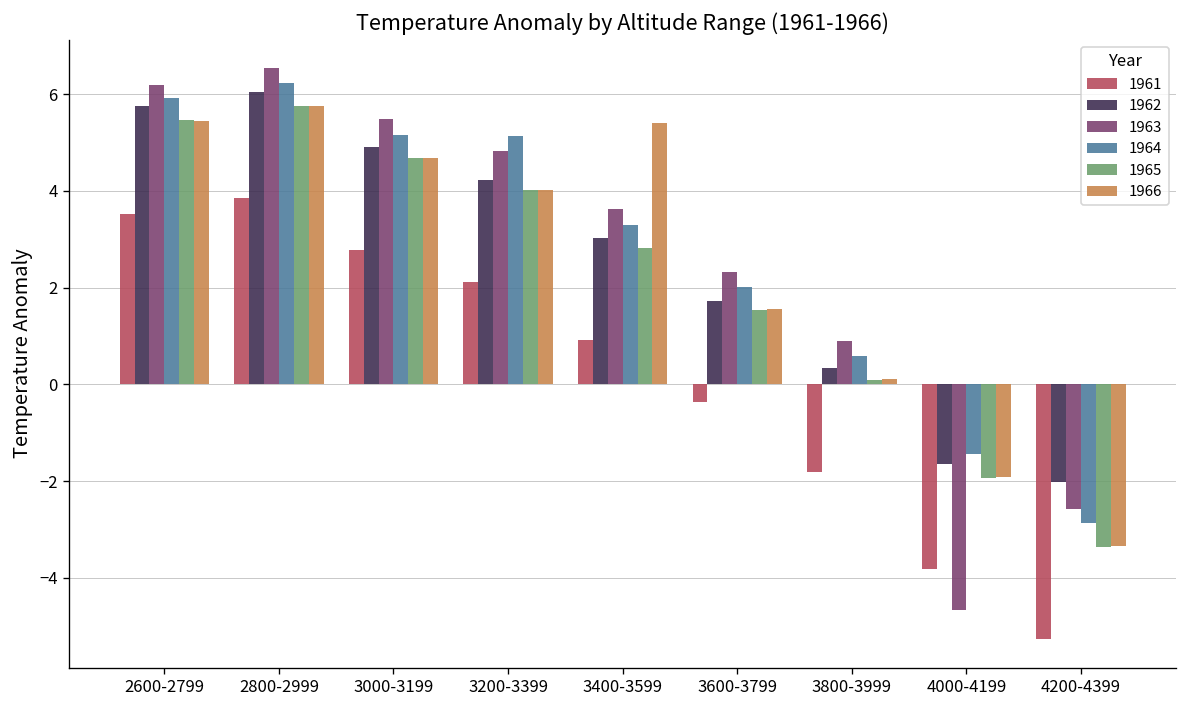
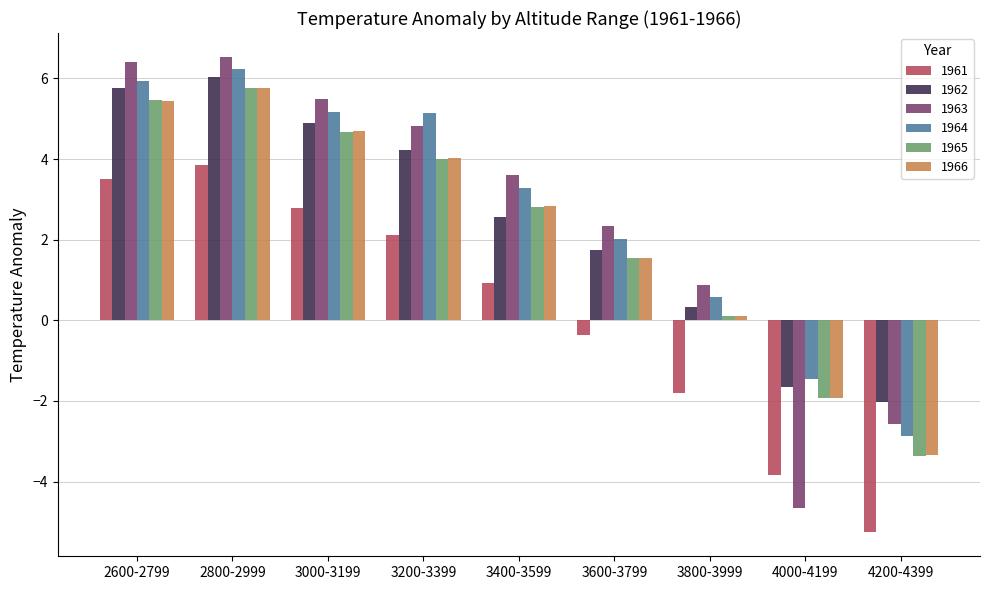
  {
    "1961": {
      "2600-2799": 3.5,
      "2800-2999": 3.9,
      "3000-3199": 2.8,
      "3200-3399": 2.1,
      "3400-3599": 0.9,
      "3600-3799": -0.4,
      "3800-3999": -1.8,
      "4000-4199": -3.8,
      "4200-4399": -5.3
    },
    "1962": {
      "2600-2799": 5.8,
      "2800-2999": 6.0,
      "3000-3199": 4.9,
      "3200-3399": 4.2,
-     "3400-3599": 3.0,
+     "3400-3599": 2.6,
      "3600-3799": 1.7,
      "3800-3999": 0.3,
      "4000-4199": -1.7,
      "4200-4399": -2.0
    },
    "1963": {
-     "2600-2799": 6.2,
+     "2600-2799": 6.4,
      "2800-2999": 6.5,
      "3000-3199": 5.5,
      "3200-3399": 4.8,
      "3400-3599": 3.6,
      "3600-3799": 2.3,
      "3800-3999": 0.9,
      "4000-4199": -4.7,
      "4200-4399": -2.6
    },
    "1964": {
      "2600-2799": 5.9,
      "2800-2999": 6.2,
      "3000-3199": 5.2,
      "3200-3399": 5.1,
      "3400-3599": 3.3,
      "3600-3799": 2.0,
      "3800-3999": 0.6,
      "4000-4199": -1.4,
      "4200-4399": -2.9
    },
    "1965": {
      "2600-2799": 5.5,
      "2800-2999": 5.8,
      "3000-3199": 4.7,
      "3200-3399": 4.0,
      "3400-3599": 2.8,
      "3600-3799": 1.5,
      "3800-3999": 0.1,
      "4000-4199": -1.9,
      "4200-4399": -3.4
    },
    "1966": {
      "2600-2799": 5.4,
      "2800-2999": 5.8,
      "3000-3199": 4.7,
      "3200-3399": 4.0,
-     "3400-3599": 5.4,
+     "3400-3599": 2.8,
      "3600-3799": 1.5,
      "3800-3999": 0.1,
      "4000-4199": -1.9,
      "4200-4399": -3.3
    }
  }
